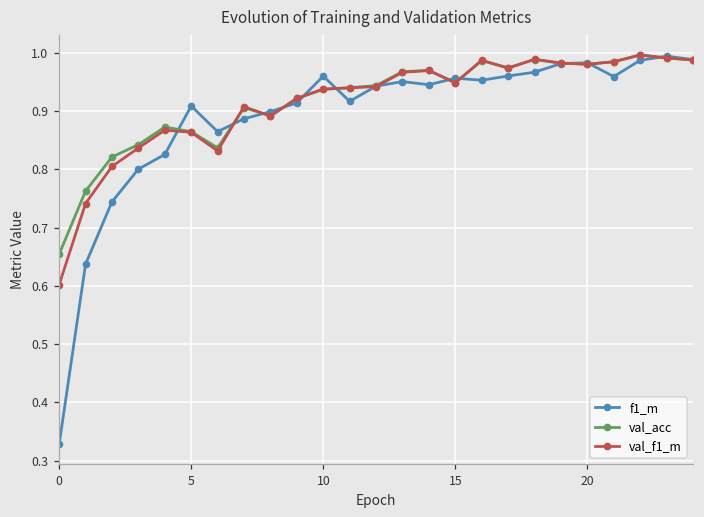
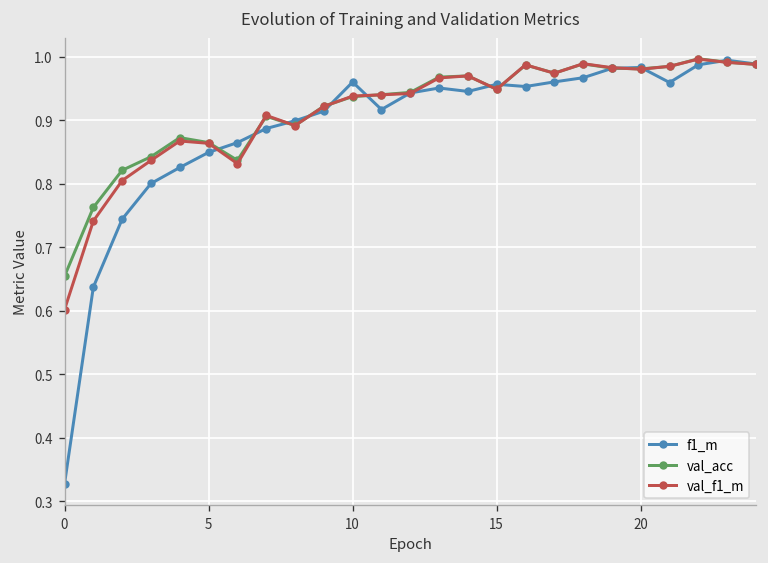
  {
    "f1_m": {
      "0": 0.33,
-     "5": 0.91,
+     "5": 0.85,
      "10": 0.96,
      "15": 0.96
    },
    "val_acc": {
      "0": 0.65
    },
    "val_f1_m": {
      "0": 0.60
    }
  }
